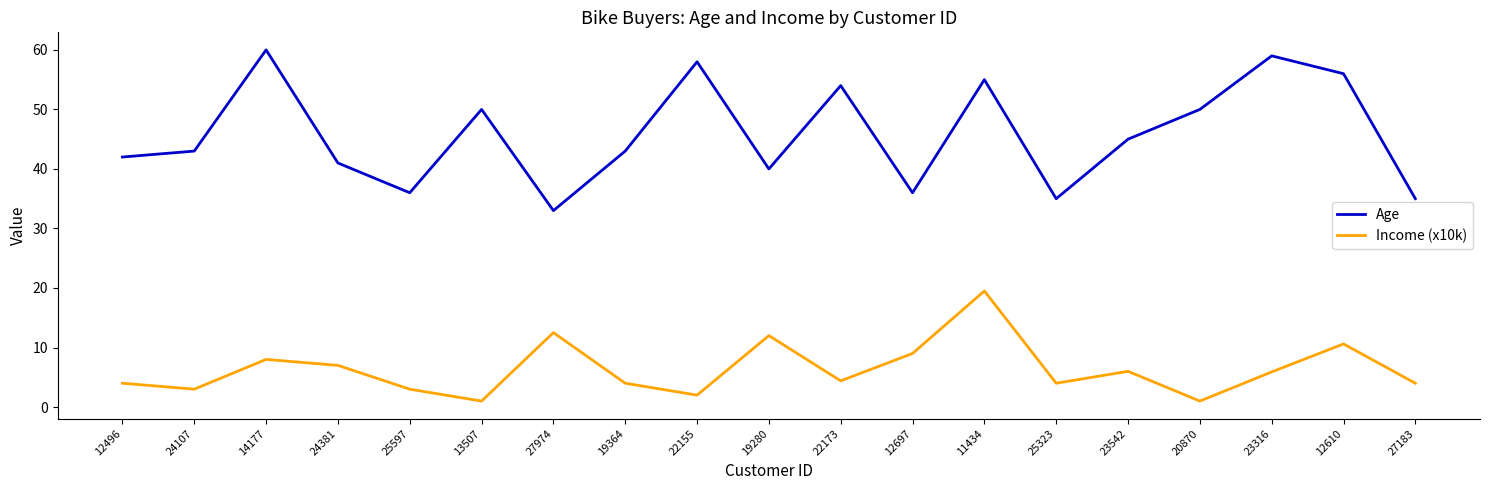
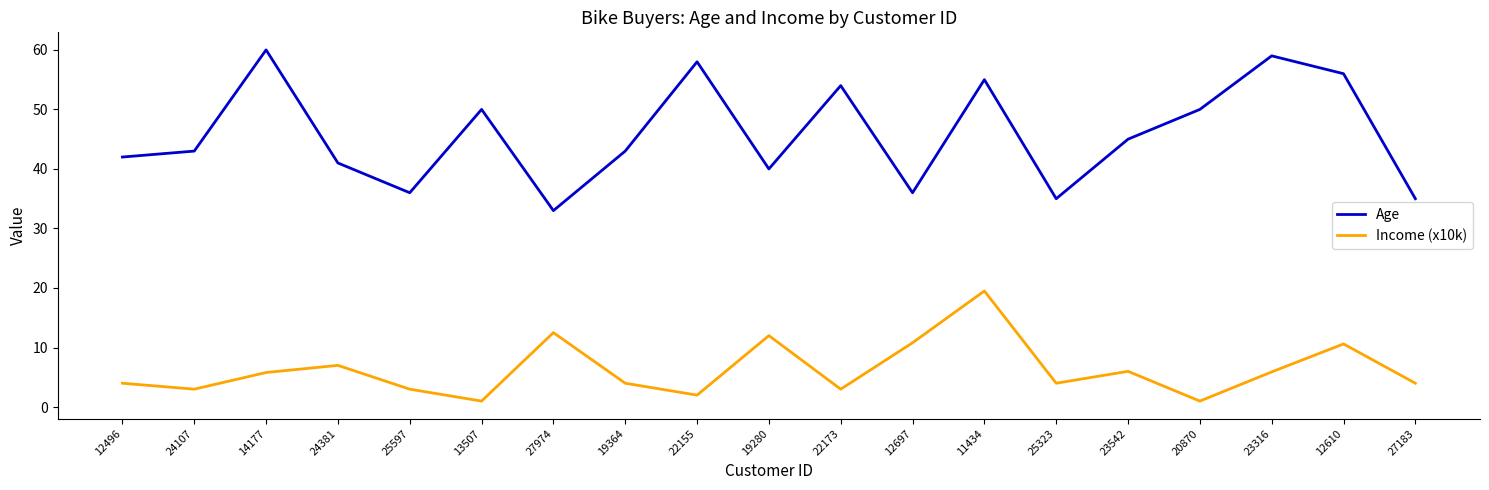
  {
    "Age": {
      "12496": 42,
      "24107": 43,
      "14177": 60,
      "24381": 41,
      "25597": 36,
      "13507": 50,
      "27974": 33,
      "19364": 43,
      "22155": 58,
      "19280": 40,
      "22173": 54,
      "12697": 36,
      "11434": 55,
      "25323": 35,
      "23542": 45,
      "20870": 50,
      "23316": 59,
      "12610": 56,
      "27183": 35
    },
    "Income (x10k)": {
      "12496": 4,
      "24107": 3,
-     "14177": 8,
+     "14177": 6,
      "24381": 7,
      "25597": 3,
      "13507": 1,
      "27974": 13,
      "19364": 4,
      "22155": 2,
      "19280": 12,
-     "22173": 4,
-     "12697": 9,
+     "22173": 3,
+     "12697": 11,
      "11434": 20,
      "25323": 4,
      "23542": 6,
      "20870": 1,
      "23316": 6,
      "12610": 11,
      "27183": 4
    }
  }
